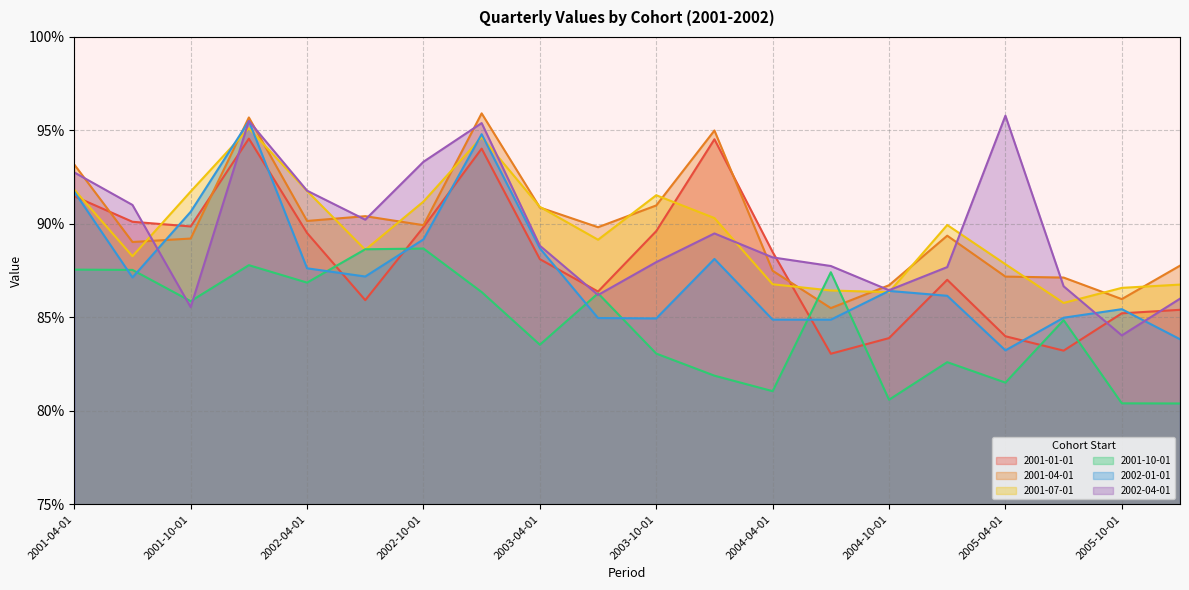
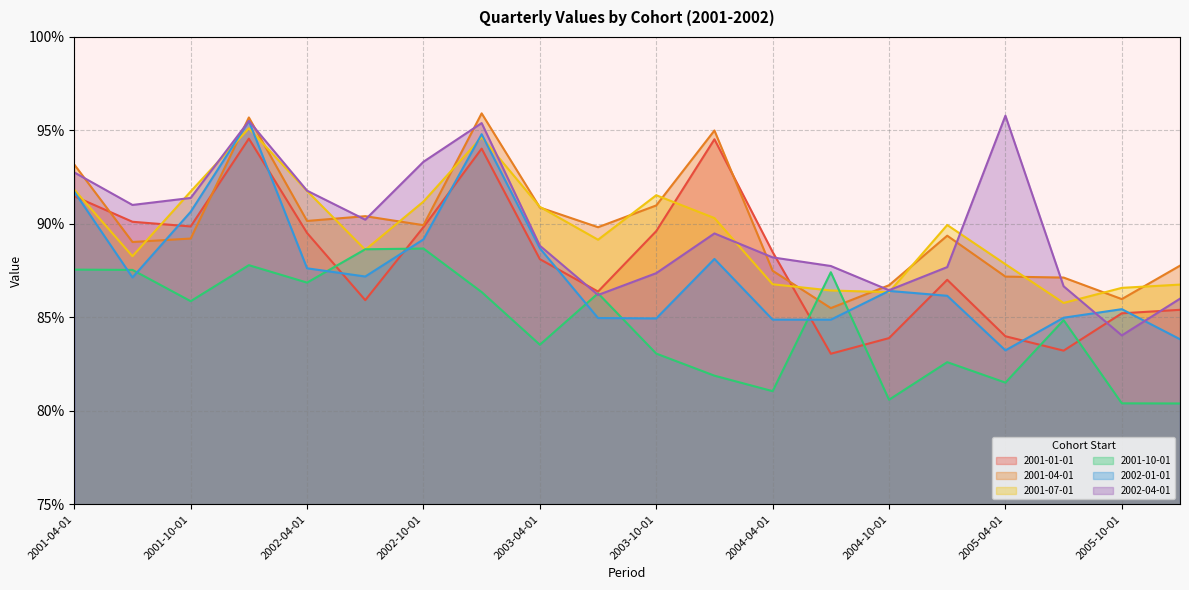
  {
    "2001-10-01": {
      "2001-04-01": "87.6%",
      "2001-10-01": "85.9%",
      "2002-04-01": "86.9%",
      "2002-10-01": "88.7%",
      "2003-04-01": "83.5%",
      "2003-10-01": "83.1%",
      "2004-04-01": "81.1%",
      "2004-10-01": "80.6%",
      "2005-04-01": "81.5%",
      "2005-10-01": "80.4%"
    },
    "2002-01-01": {
      "2001-10-01": "90.6%",
      "2002-04-01": "87.6%",
      "2002-10-01": "89.2%",
      "2003-04-01": "88.7%",
      "2003-10-01": "84.9%",
      "2004-04-01": "84.9%",
      "2005-04-01": "83.2%",
      "2005-10-01": "85.4%"
    },
    "2002-04-01": {
      "2001-04-01": "92.8%",
-     "2001-10-01": "85.5%",
+     "2001-10-01": "91.4%",
      "2002-10-01": "93.3%",
      "2003-04-01": "88.8%",
-     "2003-10-01": "88.0%",
+     "2003-10-01": "87.4%",
      "2004-04-01": "88.2%",
      "2005-04-01": "95.8%",
      "2005-10-01": "84.0%"
    }
  }
